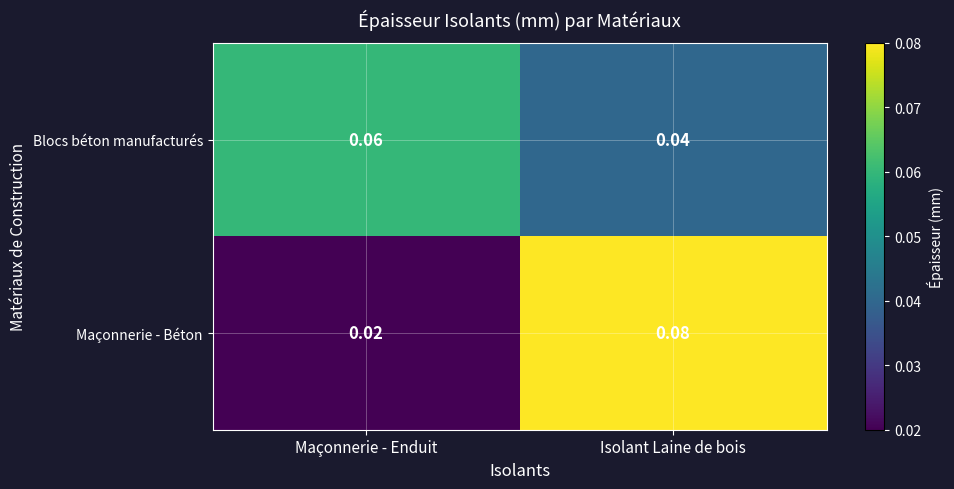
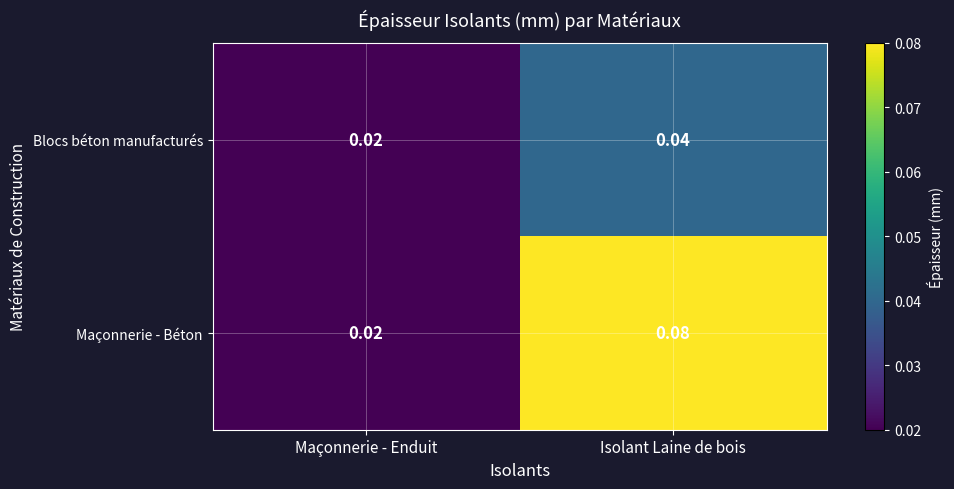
  {
    "Blocs béton manufacturés": {
-     "Maçonnerie - Enduit": 0.06,
+     "Maçonnerie - Enduit": 0.02,
      "Isolant Laine de bois": 0.04
    },
    "Maçonnerie - Béton": {
      "Maçonnerie - Enduit": 0.02,
      "Isolant Laine de bois": 0.08
    }
  }
